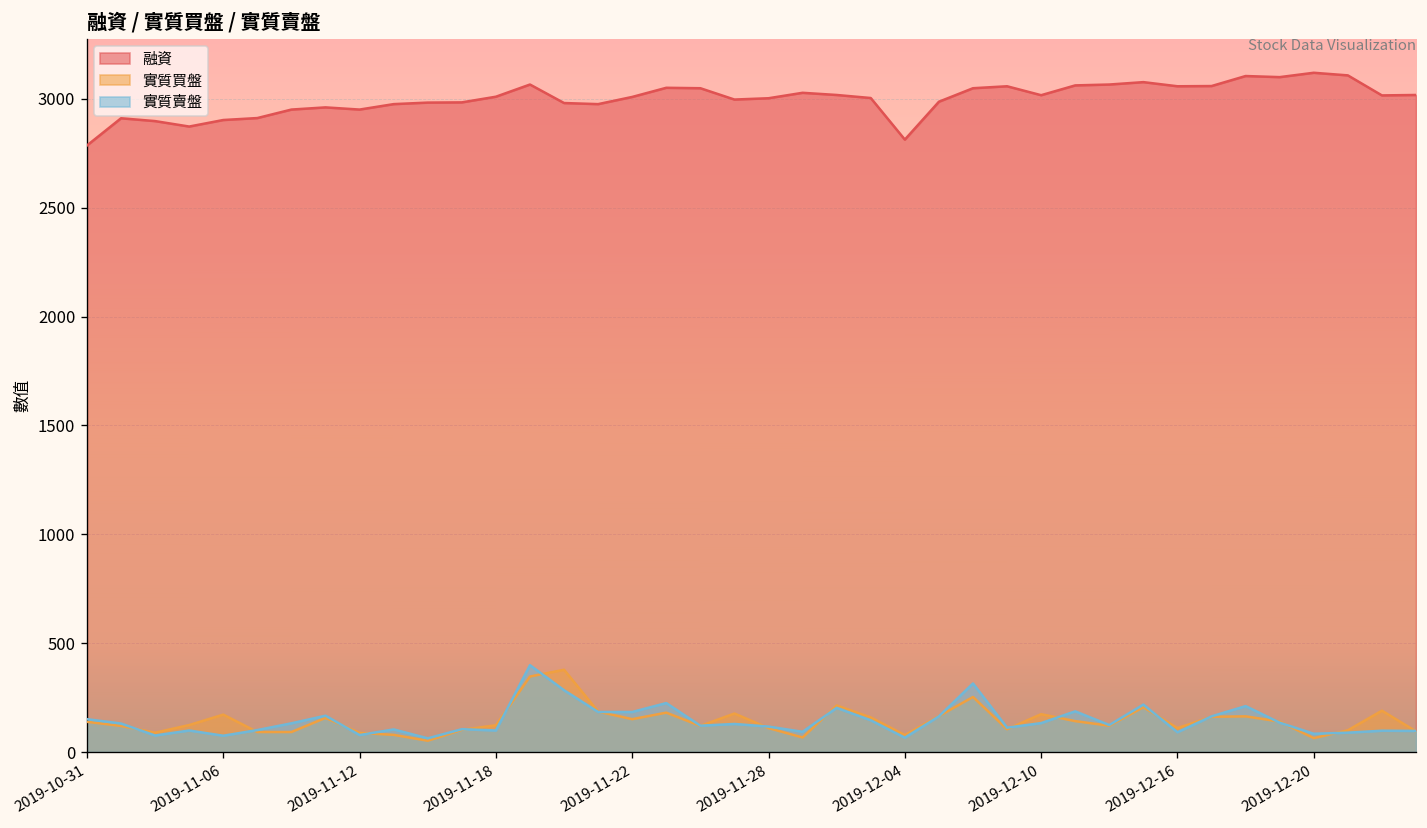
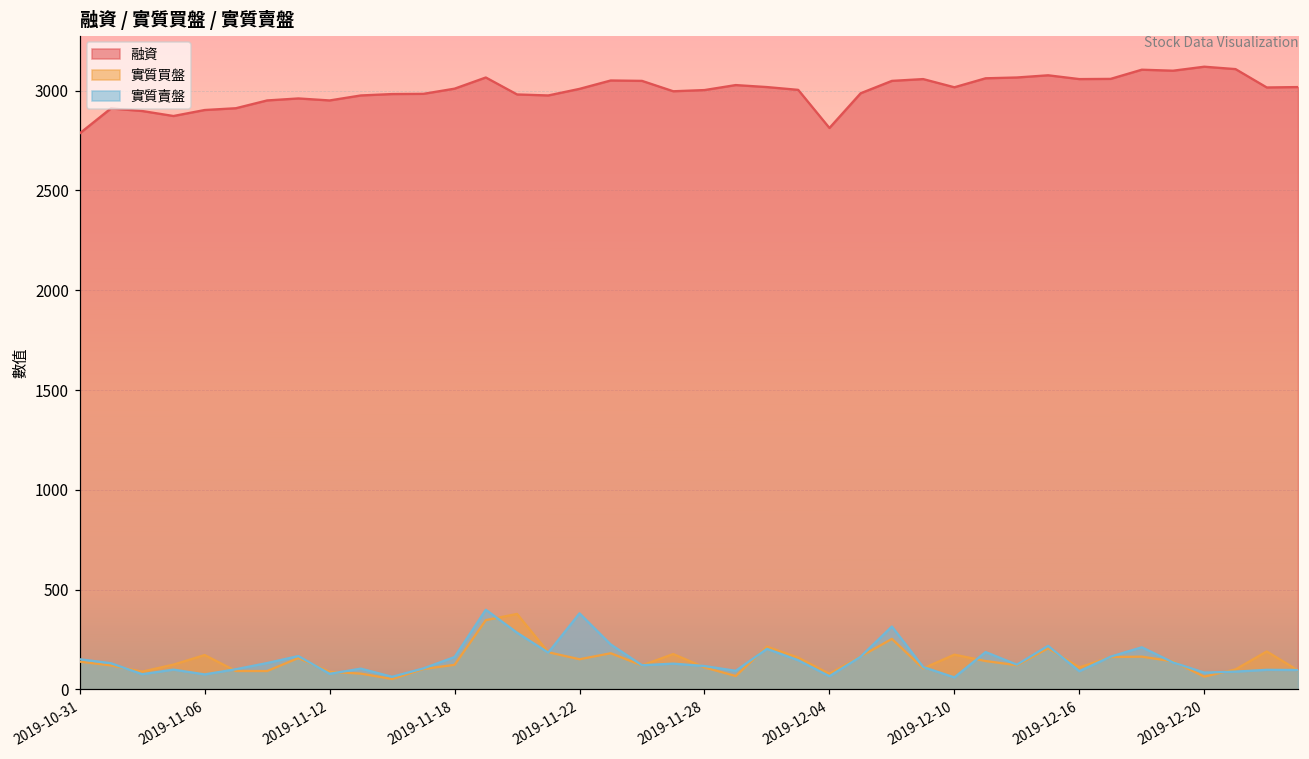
  {
    "融資": {
      "2019-10-31": 2790,
      "2019-11-06": 2900,
      "2019-11-12": 2950,
      "2019-11-18": 3010,
      "2019-11-22": 3010,
      "2019-11-28": 3000,
      "2019-12-04": 2810,
      "2019-12-10": 3020,
      "2019-12-16": 3060,
      "2019-12-20": 3120
    },
    "實質買盤": {
      "2019-11-06": 170,
      "2019-11-18": 120,
      "2019-11-22": 150,
      "2019-12-10": 170,
      "2019-12-16": 110,
      "2019-12-20": 60
    },
    "實質賣盤": {
      "2019-11-06": 80,
-     "2019-11-18": 100,
-     "2019-11-22": 180,
-     "2019-12-10": 130,
+     "2019-11-18": 160,
+     "2019-11-22": 380,
+     "2019-12-10": 60,
      "2019-12-16": 90,
      "2019-12-20": 80
    }
  }
